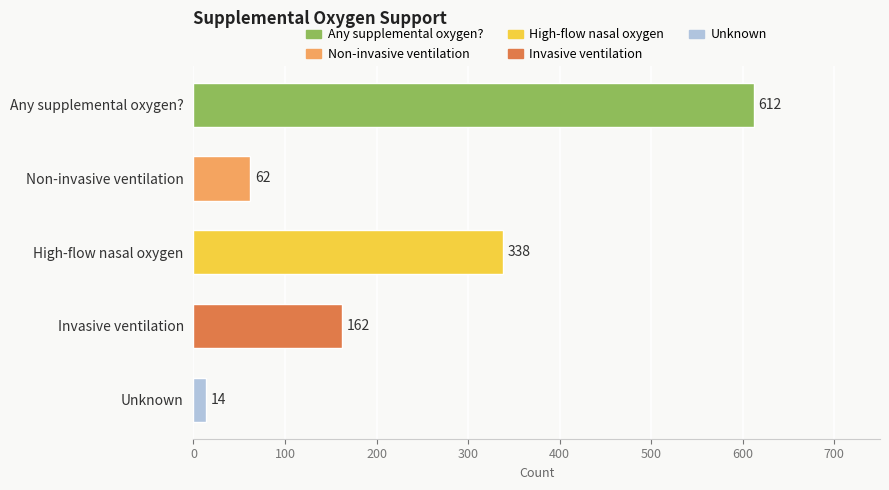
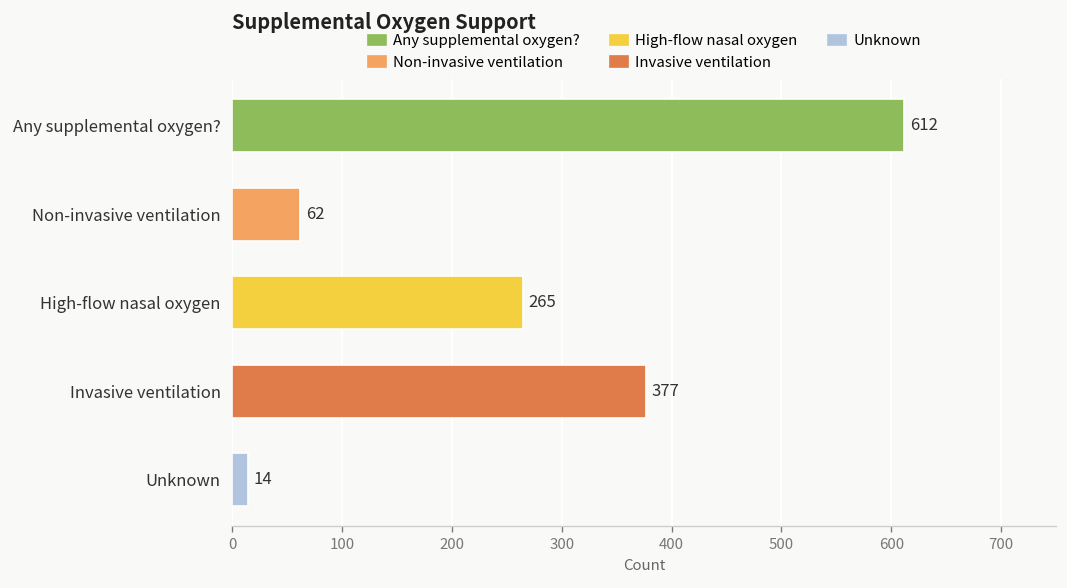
  {
    "Any supplemental oxygen?": 612,
    "Non-invasive ventilation": 62,
-   "High-flow nasal oxygen": 338,
-   "Invasive ventilation": 162,
+   "High-flow nasal oxygen": 265,
+   "Invasive ventilation": 377,
    "Unknown": 14
  }
